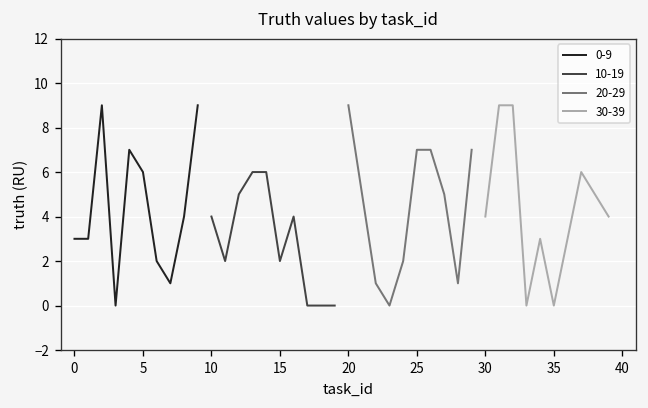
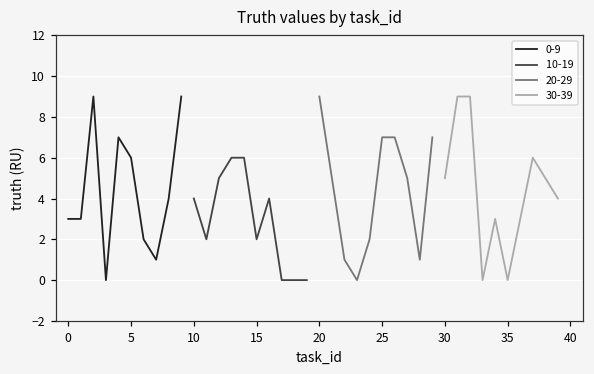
  {
    "20-29": {
      "20": 9,
      "25": 7
    },
    "30-39": {
-     "30": 4,
+     "30": 5,
      "35": 0
    }
  }
